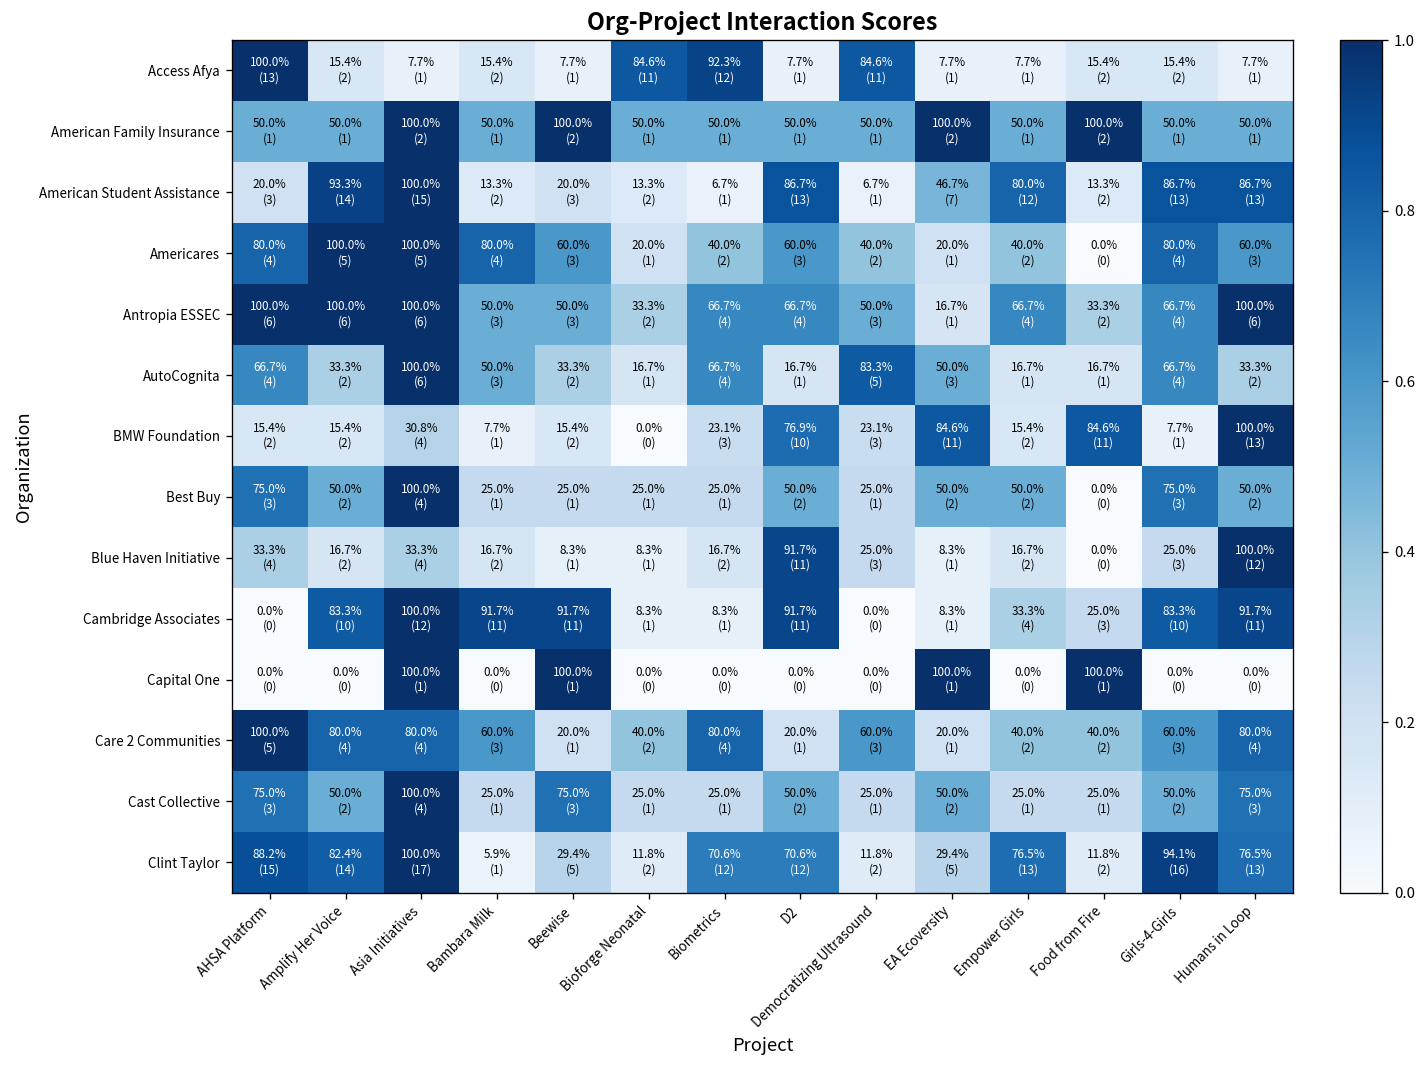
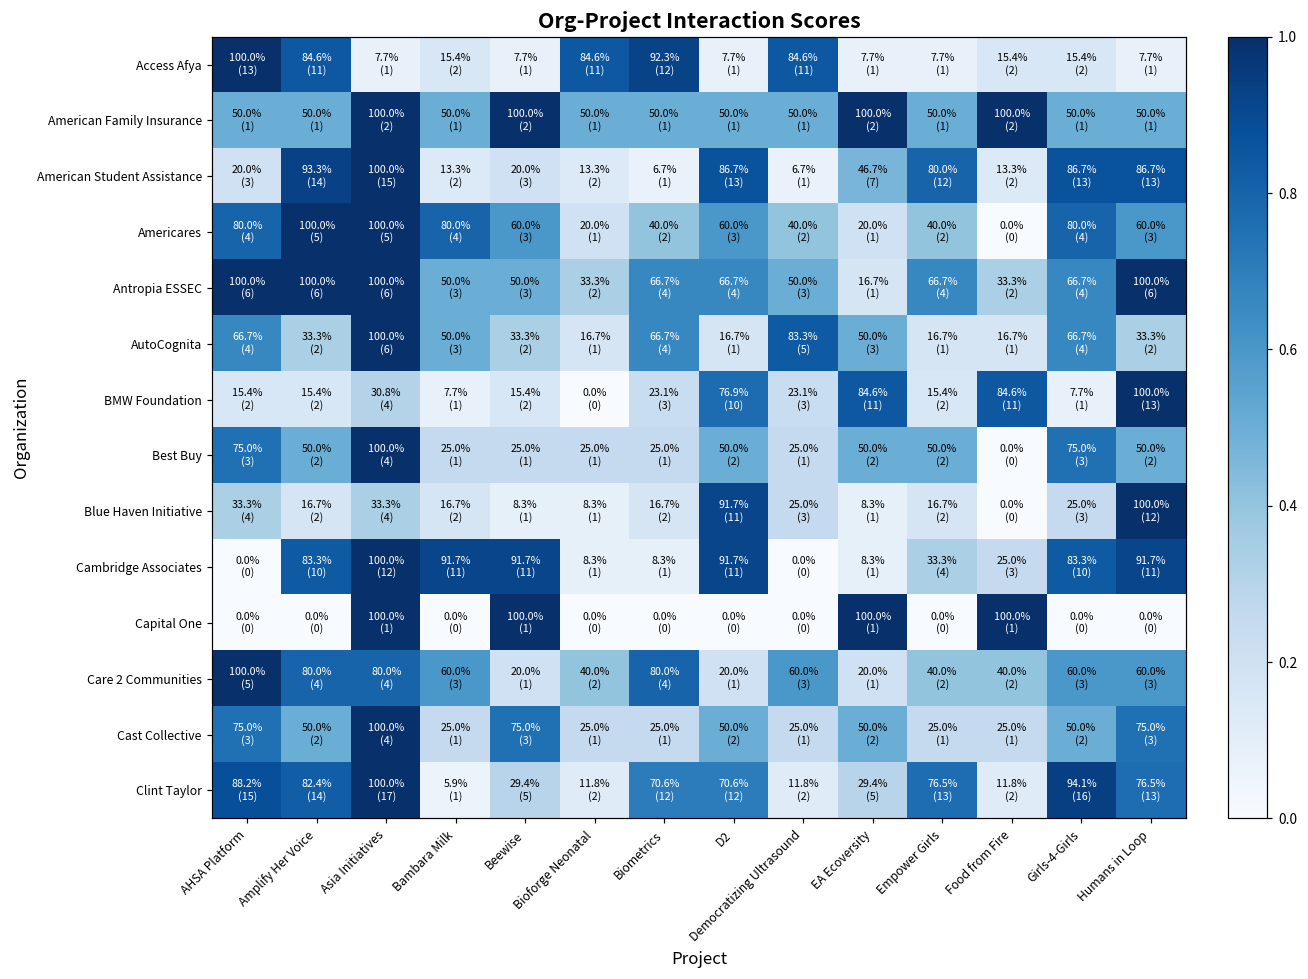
  {
    "Access Afya": {
-     "Amplify Her Voice": "15.4% (2)"
+     "Amplify Her Voice": "84.6% (11)"
    },
    "Care 2 Communities": {
-     "Humans in Loop": "80.0% (4)"
+     "Humans in Loop": "60.0% (3)"
    }
  }
